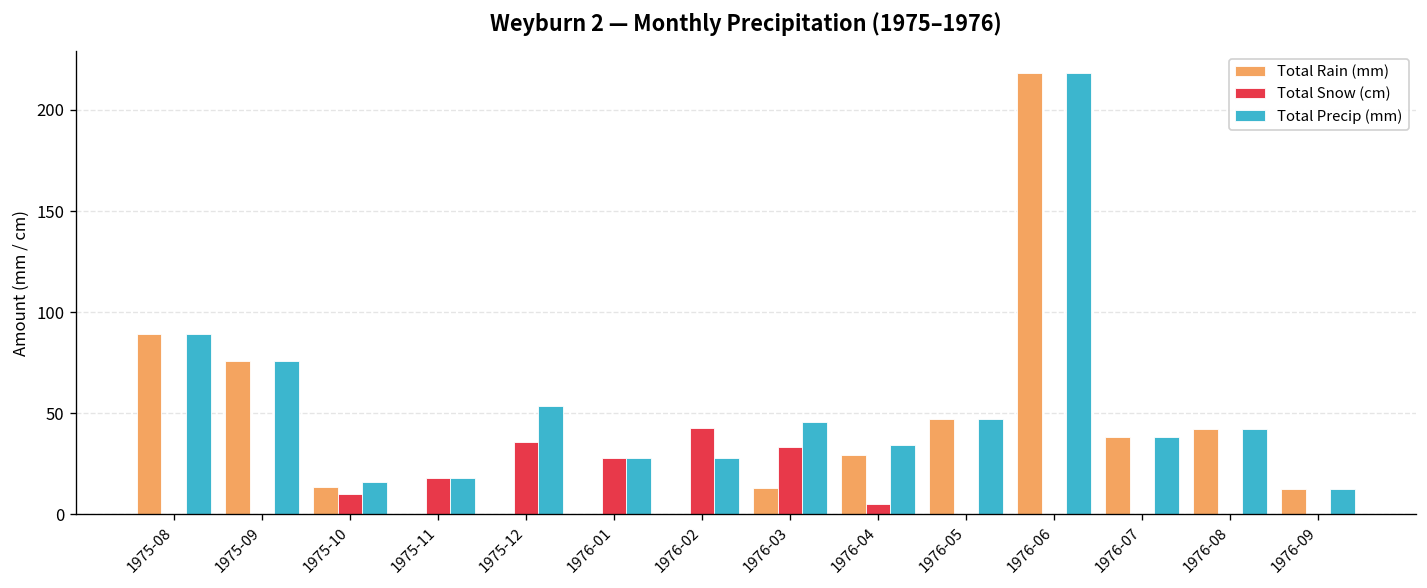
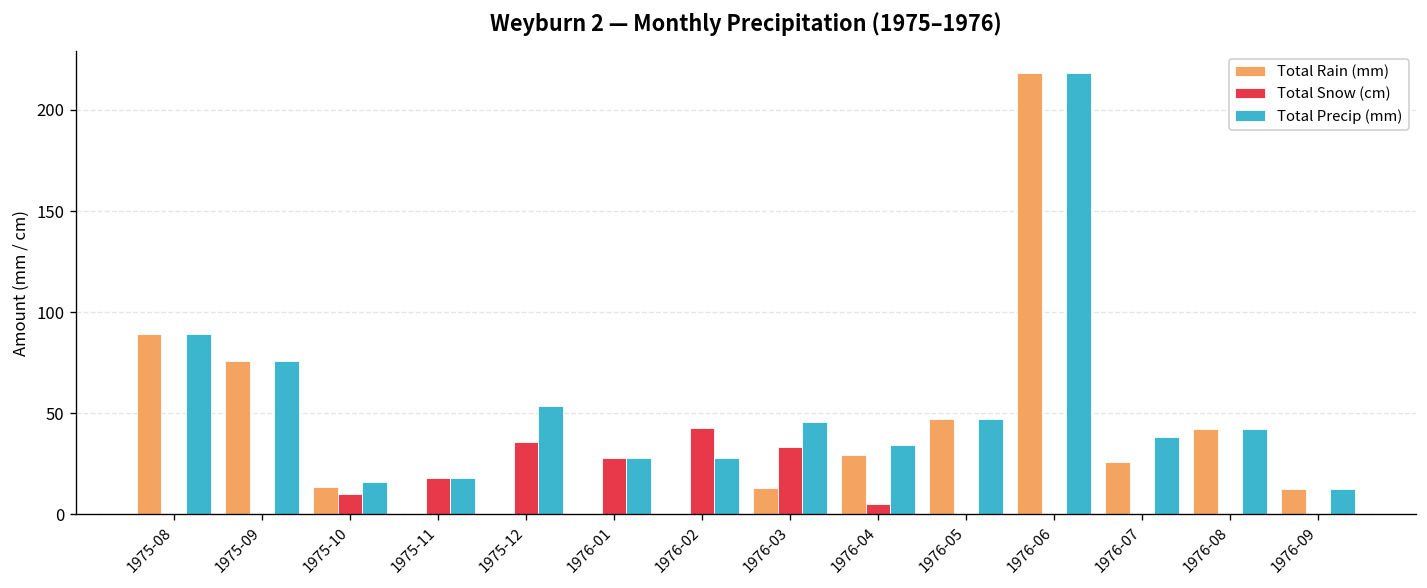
  {
    "Total Rain (mm)": {
      "1975-08": 89,
      "1975-09": 76,
      "1975-10": 13,
      "1975-11": 0,
      "1975-12": 0,
      "1976-01": 0,
      "1976-02": 0,
      "1976-03": 13,
      "1976-04": 29,
      "1976-05": 47,
      "1976-06": 218,
-     "1976-07": 38,
+     "1976-07": 26,
      "1976-08": 42,
      "1976-09": 12
    },
    "Total Snow (cm)": {
      "1975-08": 0,
      "1975-09": 0,
      "1975-10": 10,
      "1975-11": 18,
      "1975-12": 36,
      "1976-01": 28,
      "1976-02": 43,
      "1976-03": 33,
      "1976-04": 5,
      "1976-05": 0,
      "1976-06": 0,
      "1976-07": 0,
      "1976-08": 0,
      "1976-09": 0
    },
    "Total Precip (mm)": {
      "1975-08": 89,
      "1975-09": 76,
      "1975-10": 16,
      "1975-11": 18,
      "1975-12": 54,
      "1976-01": 28,
      "1976-02": 28,
      "1976-03": 46,
      "1976-04": 34,
      "1976-05": 47,
      "1976-06": 218,
      "1976-07": 38,
      "1976-08": 42,
      "1976-09": 12
    }
  }
